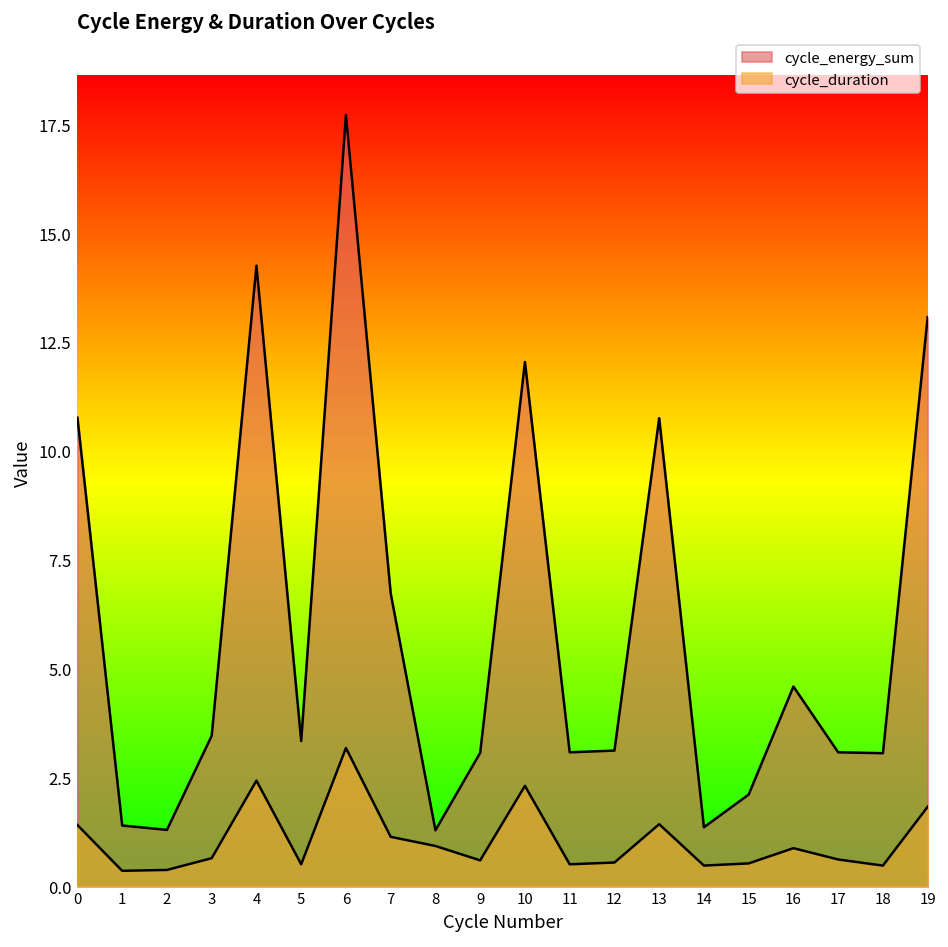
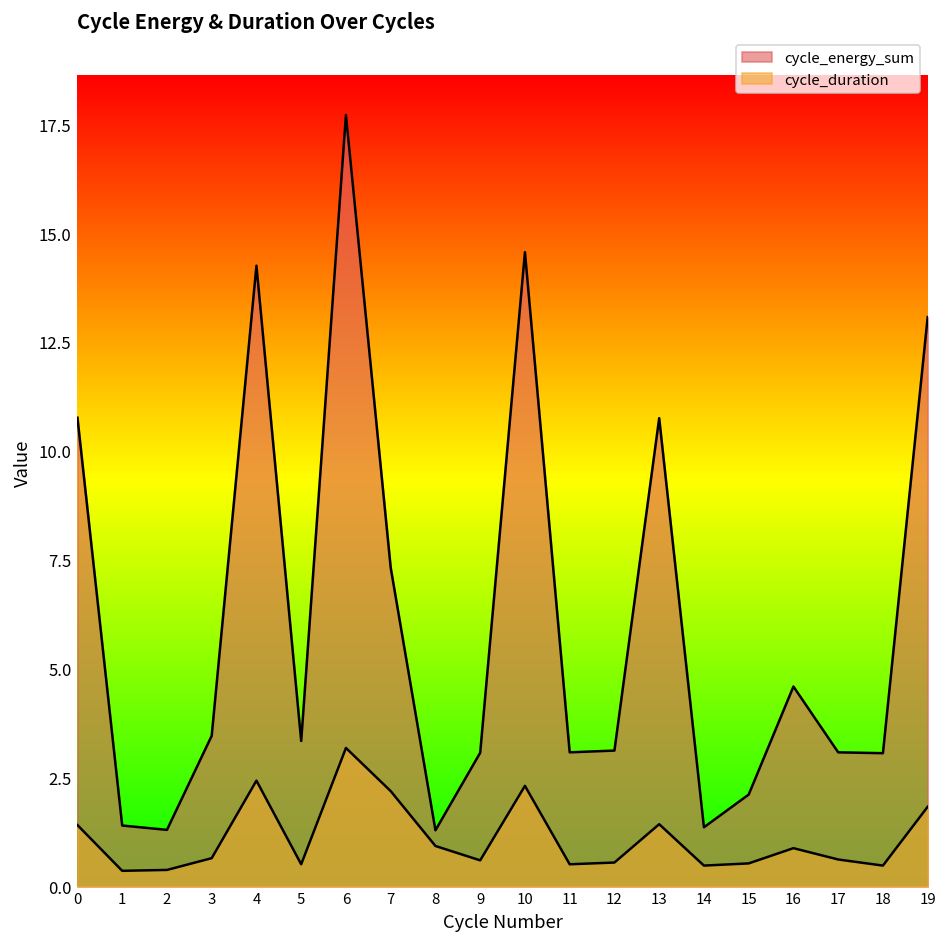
  {
    "cycle_energy_sum": {
      "0": 10.8,
      "1": 1.4,
      "2": 1.3,
      "3": 3.5,
      "4": 14.3,
      "5": 3.3,
      "6": 17.7,
-     "7": 6.7,
+     "7": 7.3,
      "8": 1.3,
      "9": 3.1,
-     "10": 12.0,
+     "10": 14.6,
      "11": 3.1,
      "12": 3.1,
      "13": 10.8,
      "14": 1.4,
      "15": 2.1,
      "16": 4.6,
      "17": 3.1,
      "18": 3.1,
      "19": 13.1
    },
    "cycle_duration": {
      "0": 1.4,
      "1": 0.4,
      "2": 0.4,
      "3": 0.7,
      "4": 2.4,
      "5": 0.5,
      "6": 3.2,
-     "7": 1.1,
+     "7": 2.2,
      "8": 0.9,
      "9": 0.6,
      "10": 2.3,
      "11": 0.5,
      "12": 0.6,
      "13": 1.4,
      "14": 0.5,
      "15": 0.5,
      "16": 0.9,
      "17": 0.6,
      "18": 0.5,
      "19": 1.8
    }
  }
